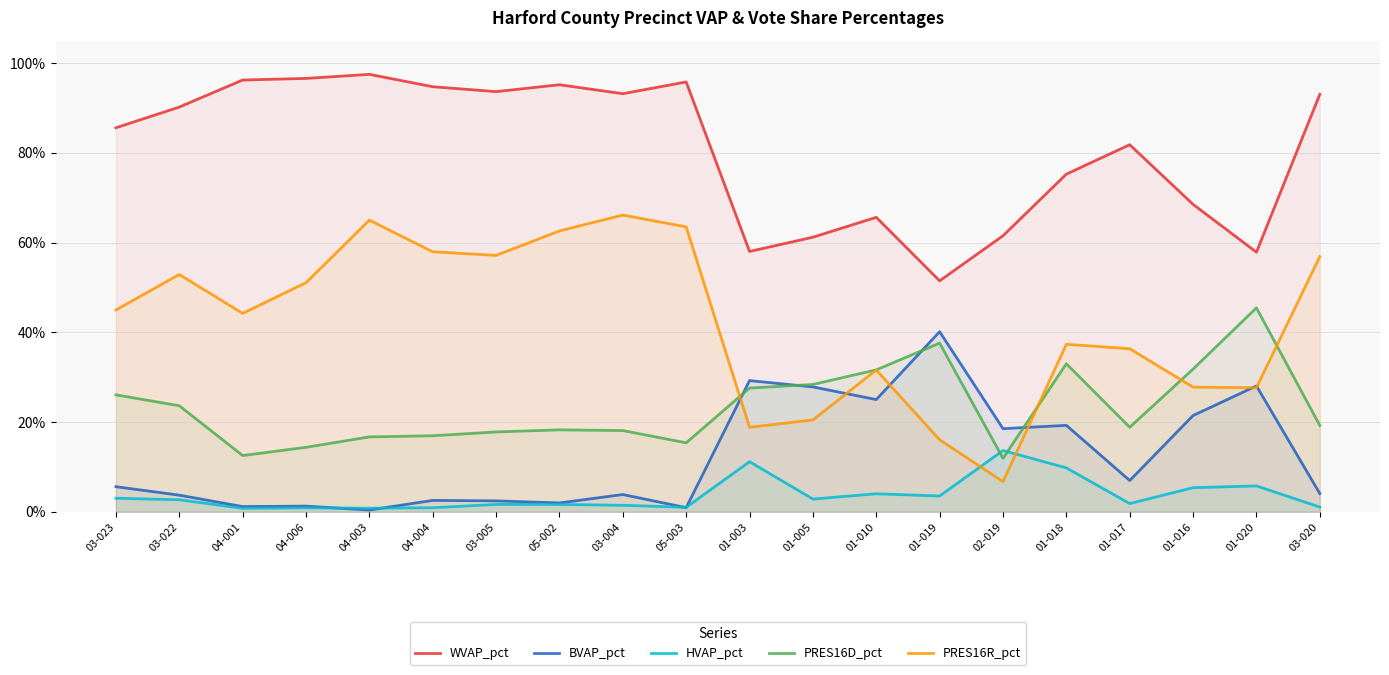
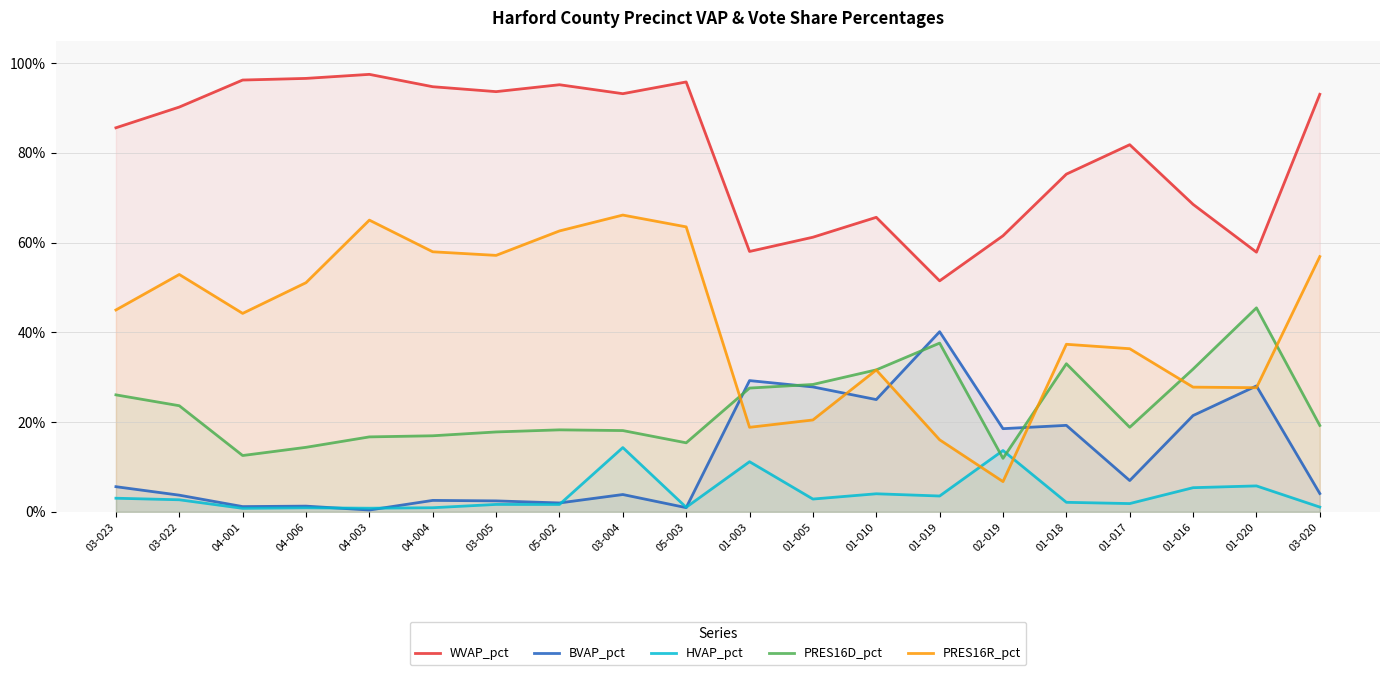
  {
    "WVAP_pct": {
      "03-023": "86%",
      "03-022": "90%",
      "04-001": "96%",
      "04-006": "97%",
      "04-003": "97%",
      "04-004": "95%",
      "03-005": "94%",
      "05-002": "95%",
      "03-004": "93%",
      "05-003": "96%",
      "01-003": "58%",
      "01-005": "61%",
      "01-010": "66%",
      "01-019": "51%",
      "02-019": "62%",
      "01-018": "75%",
      "01-017": "82%",
      "01-016": "69%",
      "01-020": "58%",
      "03-020": "93%"
    },
    "BVAP_pct": {
      "03-023": "6%",
      "03-022": "4%",
      "04-004": "3%",
      "03-005": "2%",
      "03-004": "4%",
      "01-003": "29%",
      "01-010": "25%",
      "01-019": "40%",
      "02-019": "19%",
      "01-018": "19%",
      "01-017": "7%",
      "01-016": "21%",
      "03-020": "4%"
    },
    "HVAP_pct": {
      "03-023": "3%",
      "03-022": "3%",
      "04-004": "1%",
      "03-005": "2%",
-     "03-004": "1%",
+     "03-004": "14%",
      "01-003": "11%",
      "01-005": "3%",
      "01-010": "4%",
      "01-019": "4%",
      "02-019": "14%",
-     "01-018": "10%",
+     "01-018": "2%",
      "01-017": "2%",
      "01-016": "5%",
      "01-020": "6%",
      "03-020": "1%"
    },
    "PRES16D_pct": {
      "03-023": "26%",
      "03-022": "24%",
      "04-001": "13%",
      "04-006": "14%",
      "04-003": "17%",
      "04-004": "17%",
      "03-005": "18%",
      "05-002": "18%",
      "03-004": "18%",
      "05-003": "15%",
      "01-003": "28%",
      "01-019": "38%",
      "02-019": "12%",
      "01-018": "33%",
      "01-017": "19%",
      "01-016": "32%",
      "01-020": "45%",
      "03-020": "19%"
    },
    "PRES16R_pct": {
      "03-023": "45%",
      "03-022": "53%",
      "04-001": "44%",
      "04-006": "51%",
      "04-003": "65%",
      "04-004": "58%",
      "03-005": "57%",
      "05-002": "63%",
      "03-004": "66%",
      "05-003": "63%",
      "01-003": "19%",
      "01-005": "20%",
      "01-019": "16%",
      "02-019": "7%",
      "01-018": "37%",
      "01-017": "36%",
      "01-016": "28%",
      "03-020": "57%"
    }
  }
